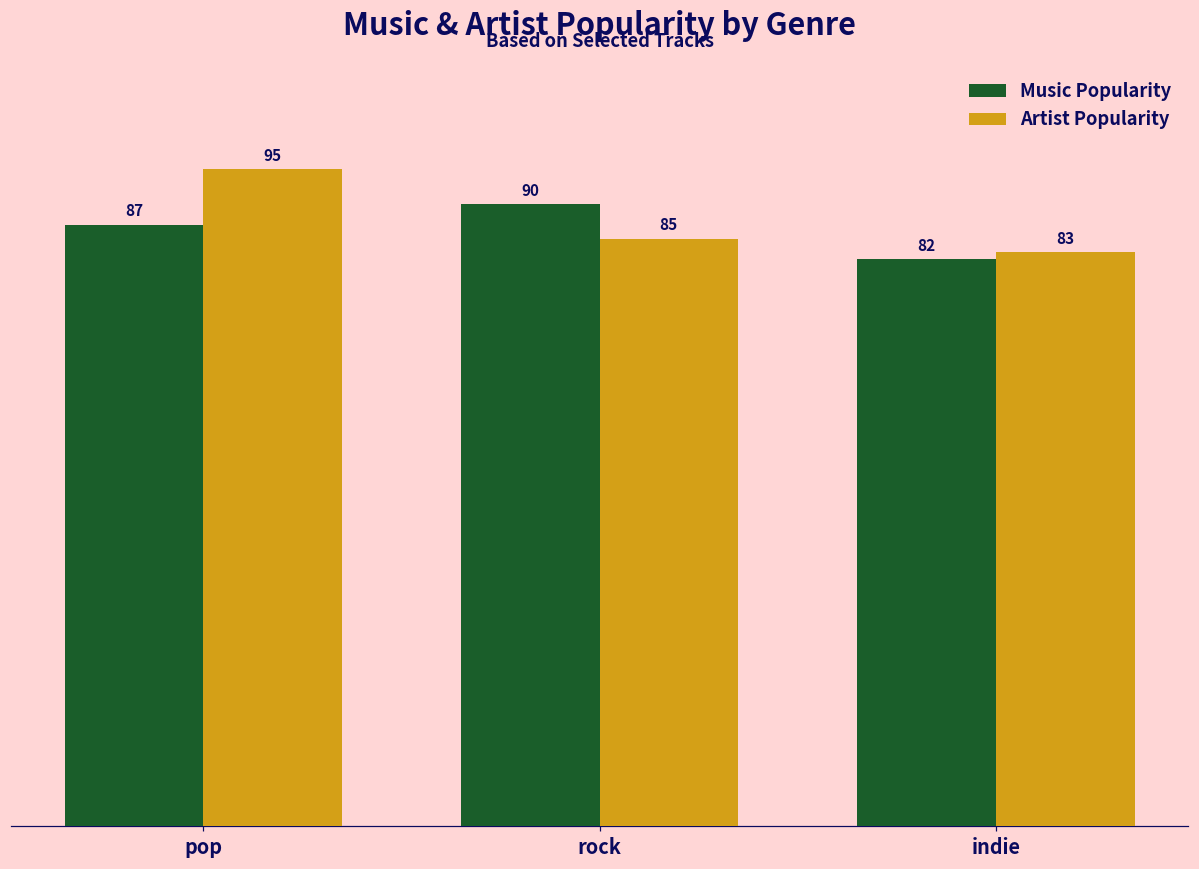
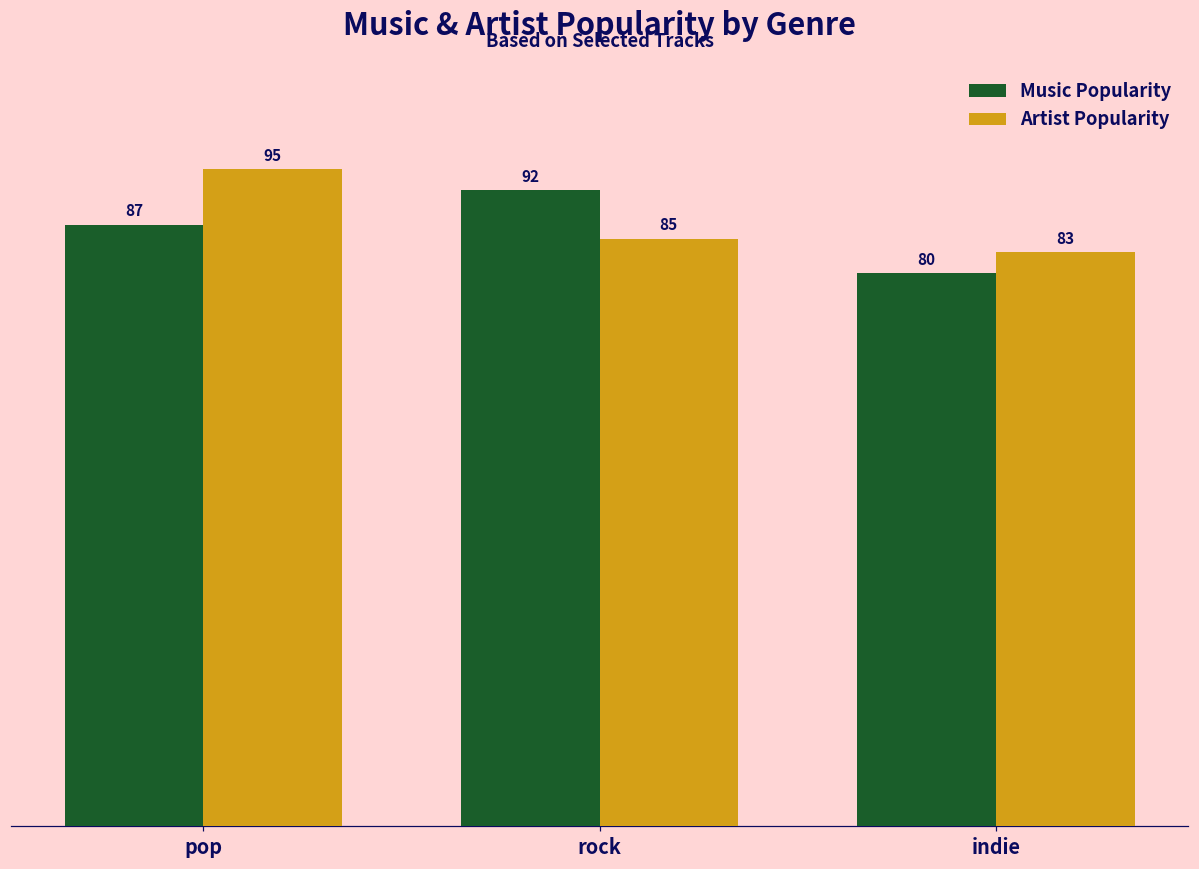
  {
    "Music Popularity": {
      "pop": 87,
-     "rock": 90,
-     "indie": 82
+     "rock": 92,
+     "indie": 80
    },
    "Artist Popularity": {
      "pop": 95,
      "rock": 85,
      "indie": 83
    }
  }
